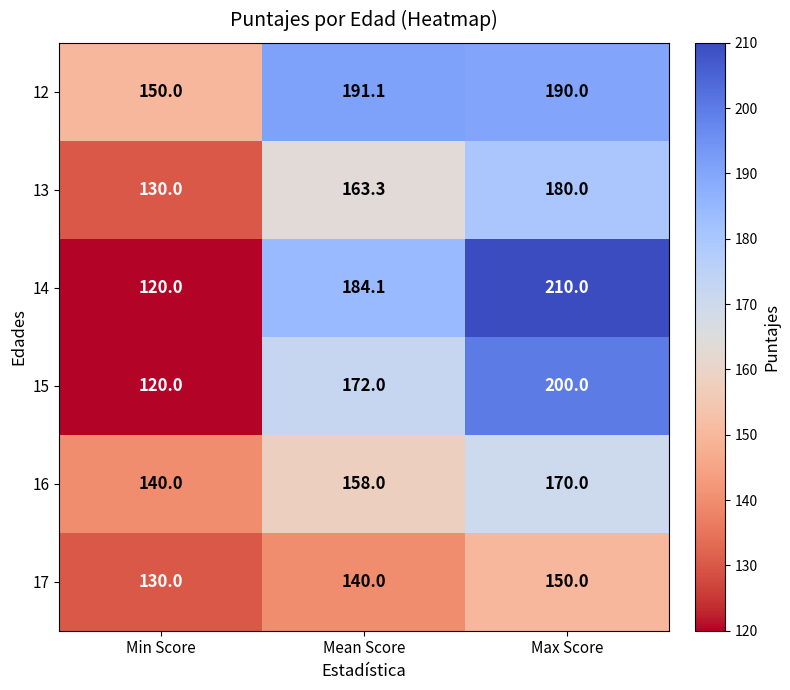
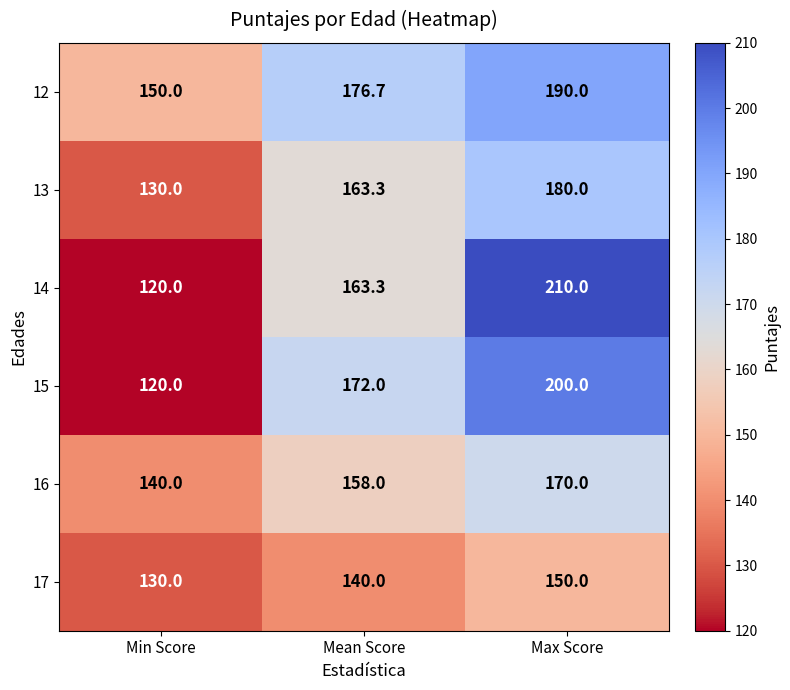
  {
    "12": {
      "Min Score": 150.0,
-     "Mean Score": 191.1,
+     "Mean Score": 176.7,
      "Max Score": 190.0
    },
    "13": {
      "Min Score": 130.0,
      "Mean Score": 163.3,
      "Max Score": 180.0
    },
    "14": {
      "Min Score": 120.0,
-     "Mean Score": 184.1,
+     "Mean Score": 163.3,
      "Max Score": 210.0
    },
    "15": {
      "Min Score": 120.0,
      "Mean Score": 172.0,
      "Max Score": 200.0
    },
    "16": {
      "Min Score": 140.0,
      "Mean Score": 158.0,
      "Max Score": 170.0
    },
    "17": {
      "Min Score": 130.0,
      "Mean Score": 140.0,
      "Max Score": 150.0
    }
  }
